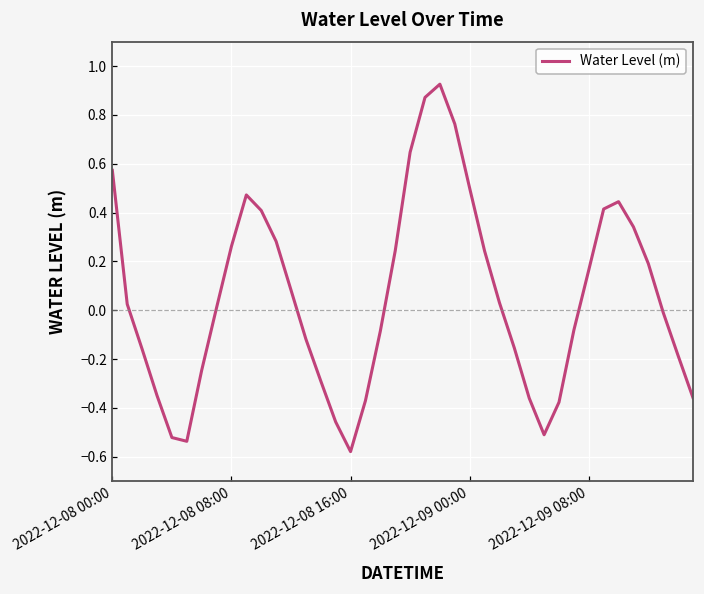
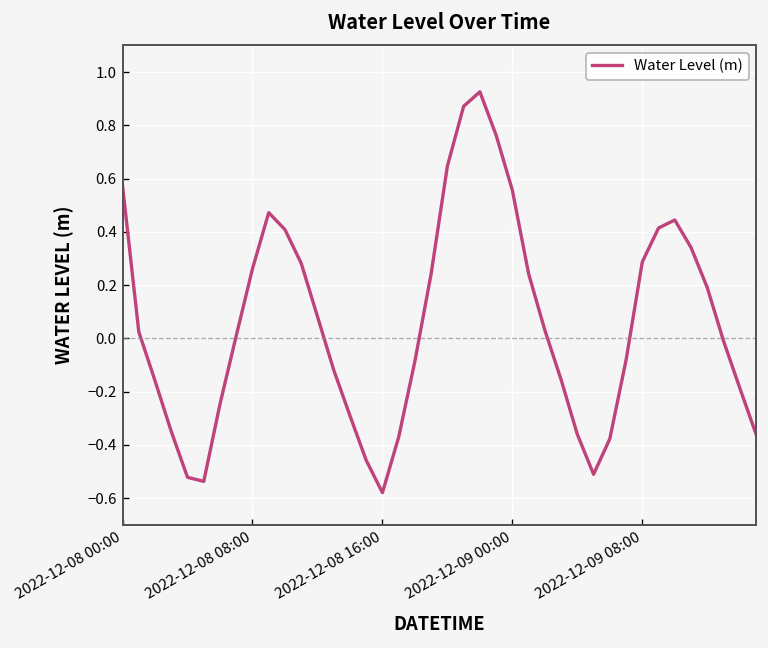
  {
    "2022-12-08 00:00": 0.57,
    "2022-12-08 08:00": 0.26,
    "2022-12-08 16:00": -0.58,
-   "2022-12-09 00:00": 0.50,
-   "2022-12-09 08:00": 0.16
+   "2022-12-09 00:00": 0.56,
+   "2022-12-09 08:00": 0.29
  }
